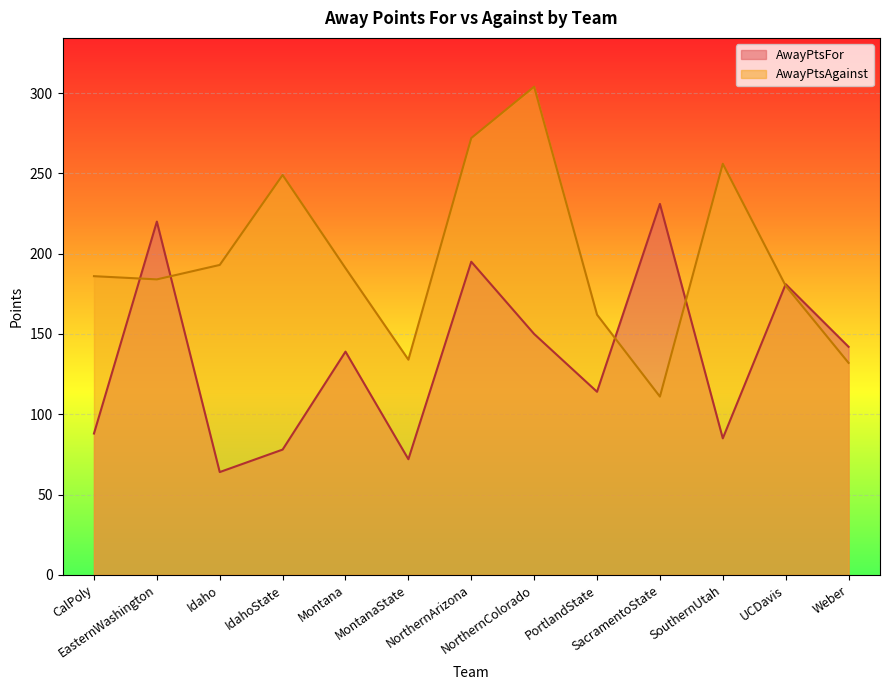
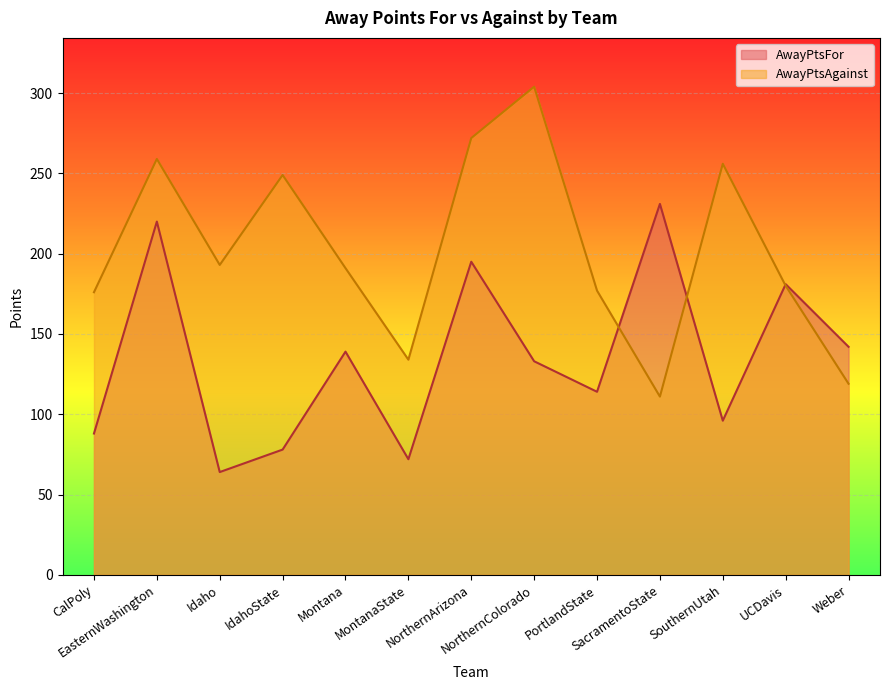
  {
    "AwayPtsFor": {
      "CalPoly": 88,
      "EasternWashington": 220,
      "Idaho": 64,
      "IdahoState": 78,
      "Montana": 139,
      "MontanaState": 72,
      "NorthernArizona": 195,
-     "NorthernColorado": 150,
+     "NorthernColorado": 133,
      "PortlandState": 114,
      "SacramentoState": 231,
-     "SouthernUtah": 85,
+     "SouthernUtah": 96,
      "Weber": 142
    },
    "AwayPtsAgainst": {
-     "CalPoly": 186,
-     "EasternWashington": 184,
+     "CalPoly": 176,
+     "EasternWashington": 259,
      "Idaho": 193,
      "IdahoState": 249,
      "Montana": 191,
      "MontanaState": 134,
      "NorthernArizona": 272,
      "NorthernColorado": 304,
-     "PortlandState": 162,
+     "PortlandState": 177,
      "SacramentoState": 111,
      "SouthernUtah": 256,
-     "Weber": 132
+     "Weber": 119
    }
  }
